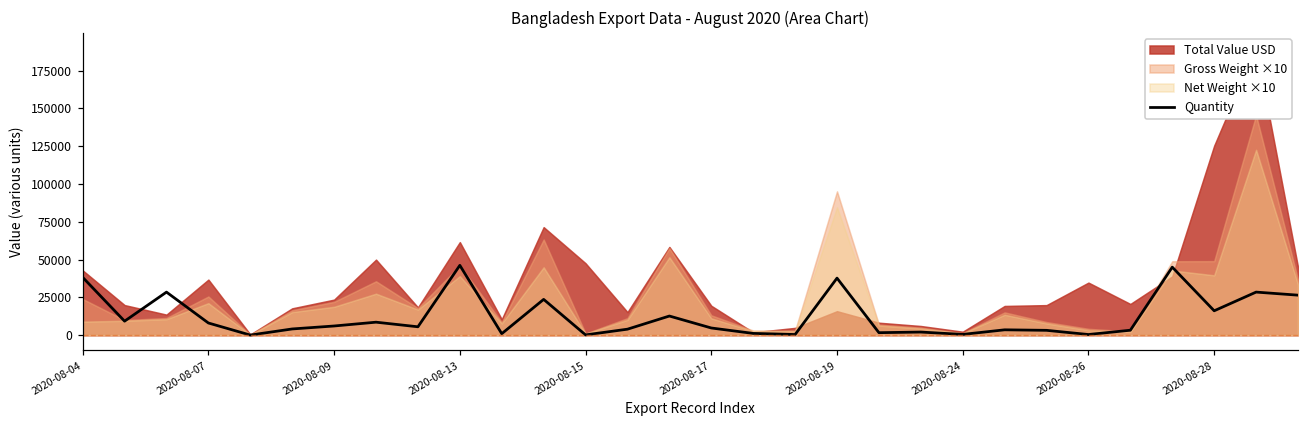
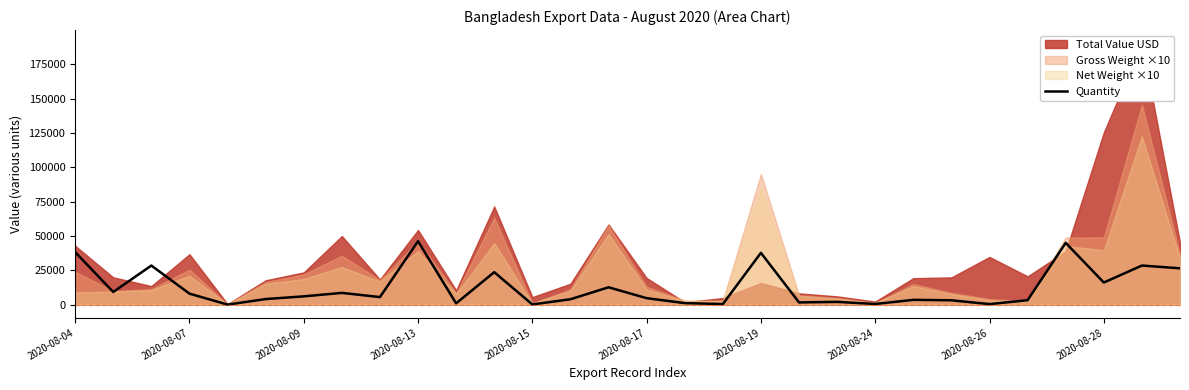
  {
    "Quantity": {
      "2020-08-04": 38000,
      "2020-08-26": 0
    },
    "Total Value USD": {
      "2020-08-04": 43000,
-     "2020-08-13": 62000,
-     "2020-08-15": 48000,
+     "2020-08-13": 54000,
+     "2020-08-15": 6000,
      "2020-08-26": 35000
    }
  }
